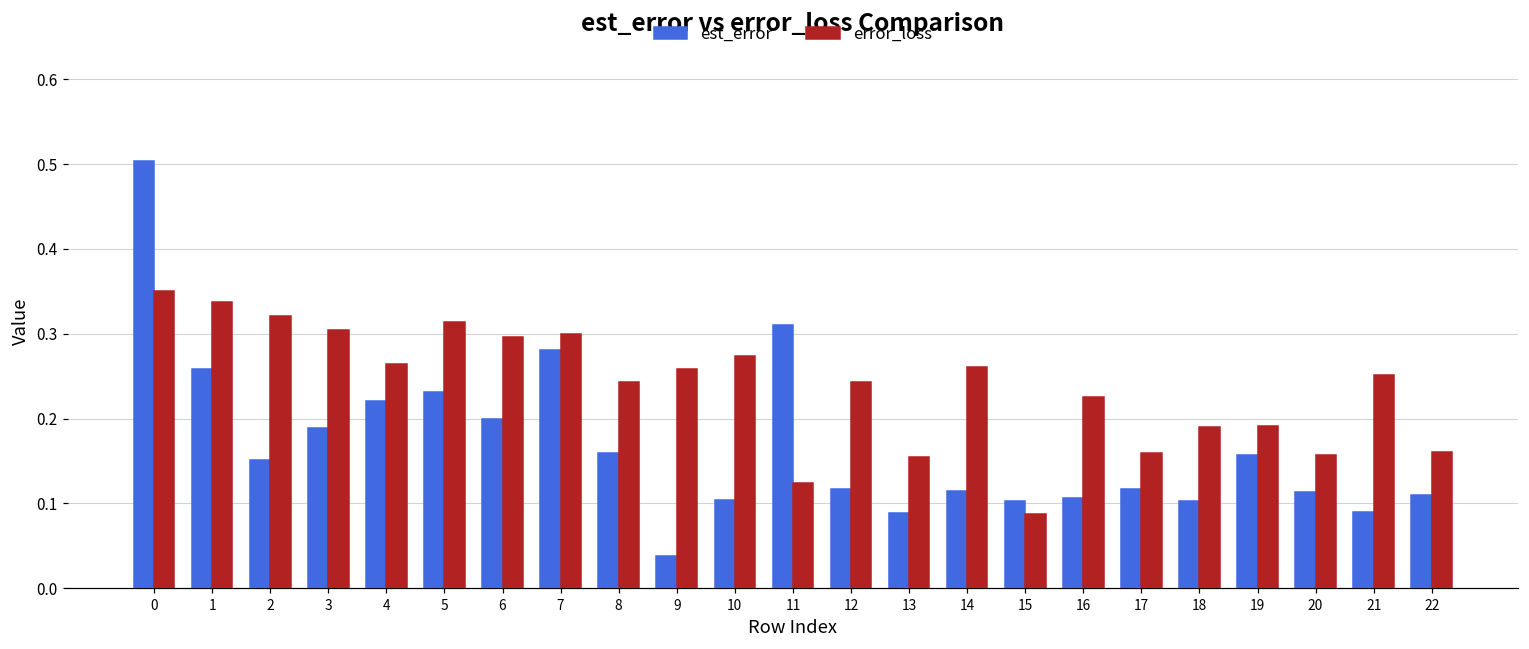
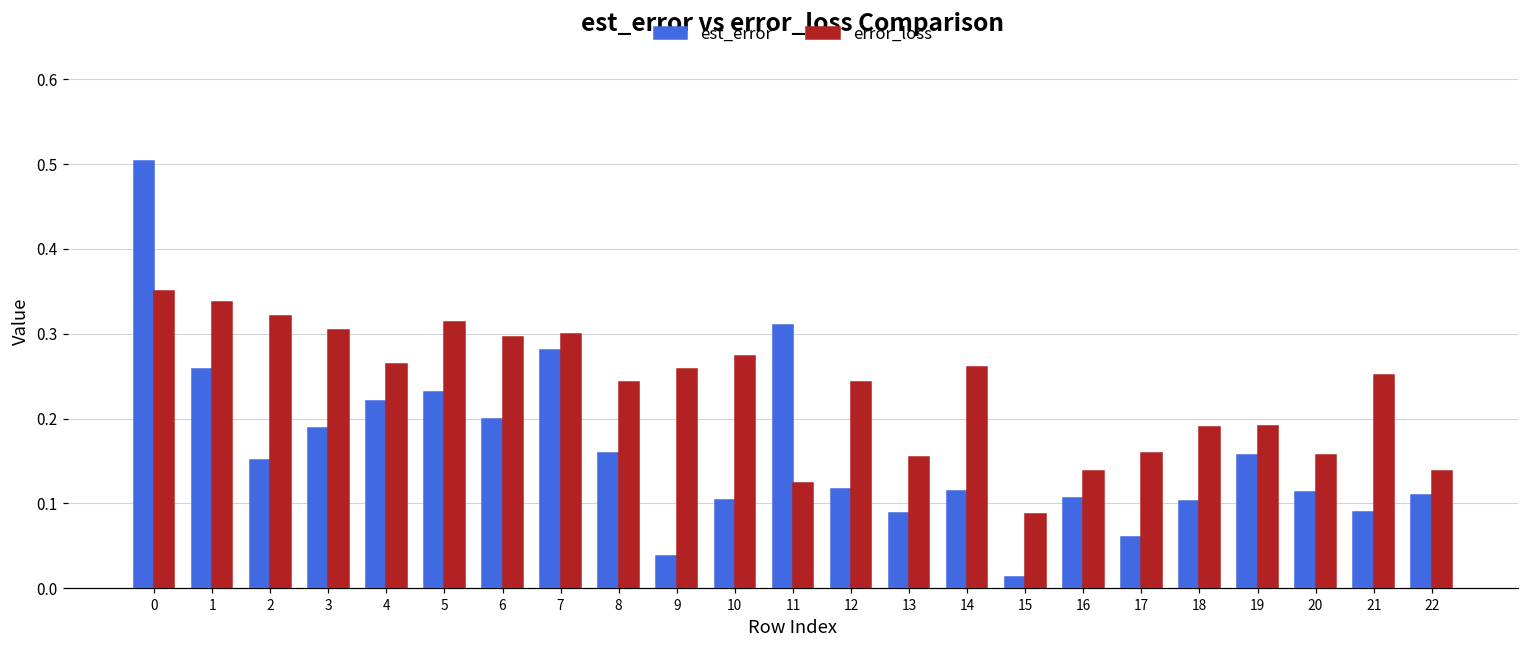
  {
    "est_error": {
      "0": 0.50,
      "1": 0.26,
      "2": 0.15,
      "3": 0.19,
      "4": 0.22,
      "5": 0.23,
      "6": 0.20,
      "7": 0.28,
      "8": 0.16,
      "9": 0.04,
      "10": 0.10,
      "11": 0.31,
      "12": 0.12,
      "13": 0.09,
      "14": 0.11,
-     "15": 0.10,
+     "15": 0.01,
      "16": 0.11,
-     "17": 0.12,
+     "17": 0.06,
      "18": 0.10,
      "19": 0.16,
      "20": 0.11,
      "21": 0.09,
      "22": 0.11
    },
    "error_loss": {
      "0": 0.35,
      "1": 0.34,
      "2": 0.32,
      "3": 0.30,
      "4": 0.26,
      "5": 0.31,
      "6": 0.30,
      "7": 0.30,
      "8": 0.24,
      "9": 0.26,
      "10": 0.27,
      "11": 0.12,
      "12": 0.24,
      "13": 0.15,
      "14": 0.26,
      "15": 0.09,
-     "16": 0.23,
+     "16": 0.14,
      "17": 0.16,
      "18": 0.19,
      "19": 0.19,
      "20": 0.16,
      "21": 0.25,
-     "22": 0.16
+     "22": 0.14
    }
  }
